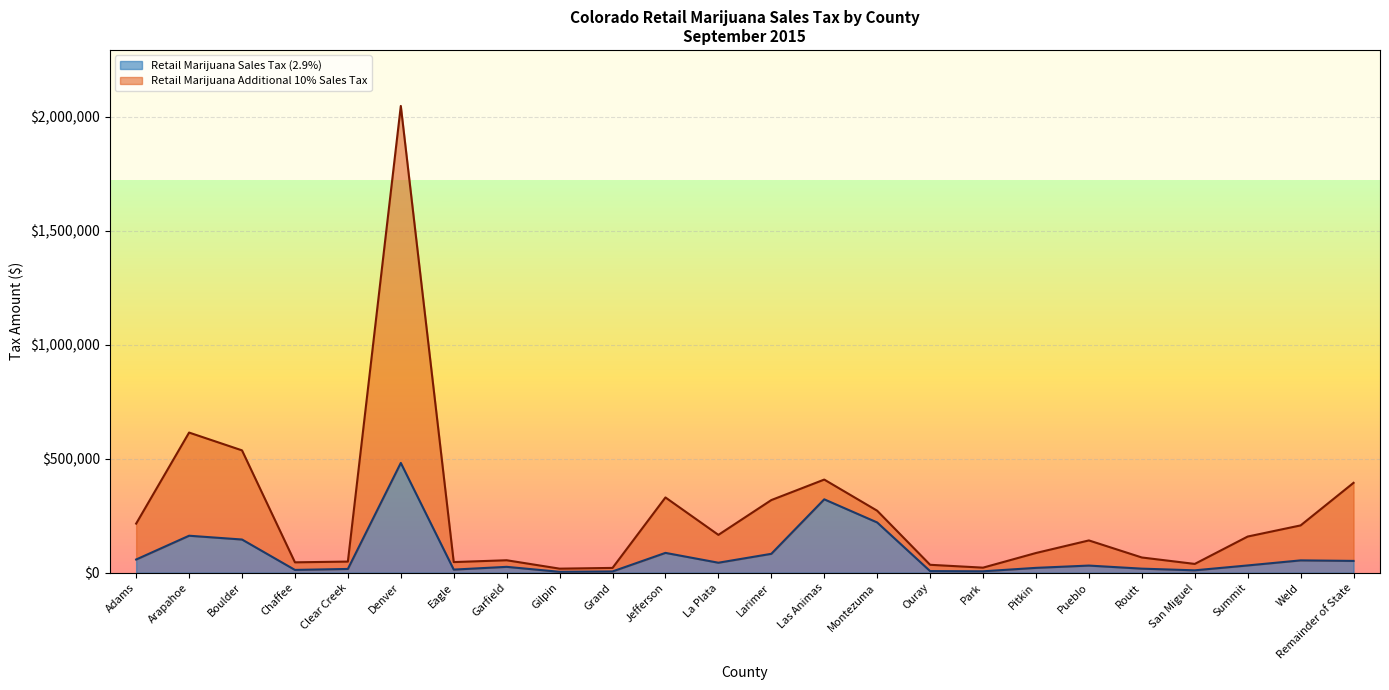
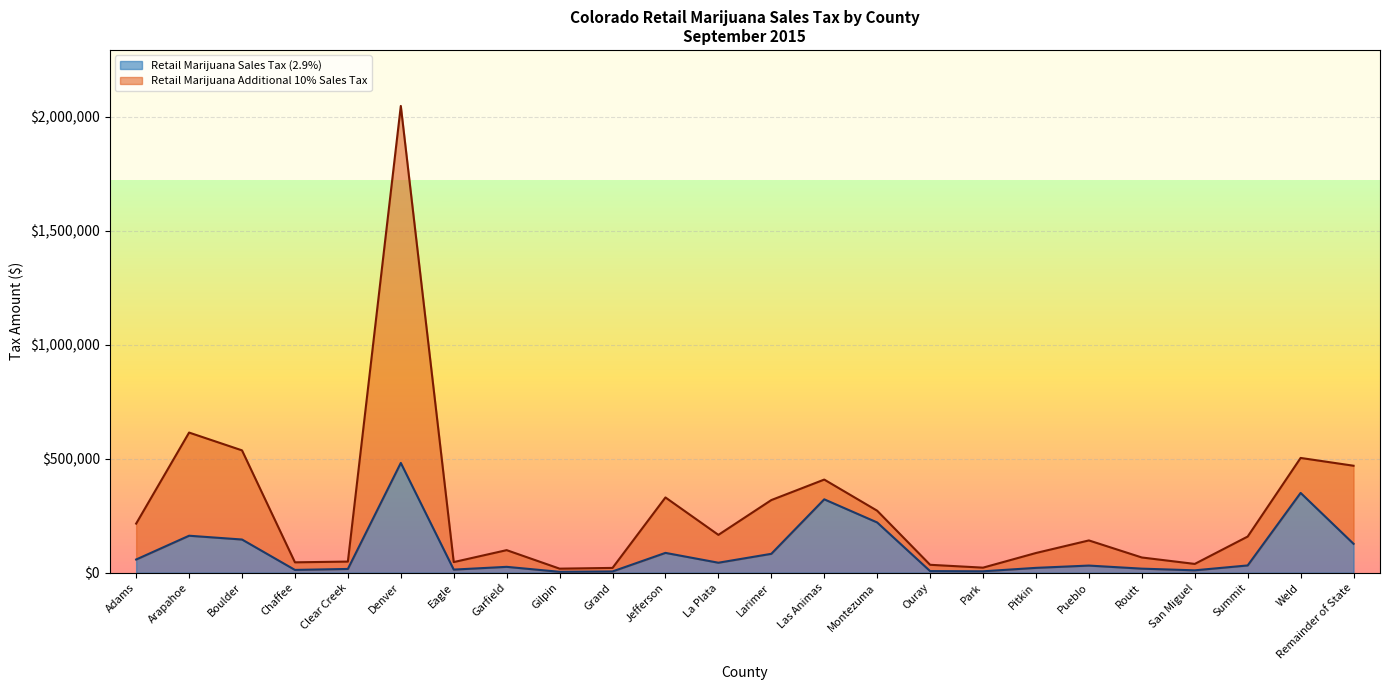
  {
    "Retail Marijuana Sales Tax (2.9%)": {
      "Adams": "$60,000",
      "Arapahoe": "$160,000",
      "Boulder": "$150,000",
      "Chaffee": "$10,000",
      "Clear Creek": "$20,000",
      "Denver": "$480,000",
      "Eagle": "$10,000",
      "Garfield": "$30,000",
      "Gilpin": "$0",
      "Grand": "$10,000",
      "Jefferson": "$90,000",
      "La Plata": "$40,000",
      "Larimer": "$80,000",
      "Las Animas": "$320,000",
      "Montezuma": "$220,000",
      "Ouray": "$10,000",
      "Park": "$10,000",
      "Pitkin": "$20,000",
      "Pueblo": "$30,000",
      "Routt": "$20,000",
      "San Miguel": "$10,000",
      "Summit": "$30,000",
-     "Weld": "$50,000",
-     "Remainder of State": "$50,000"
+     "Weld": "$350,000",
+     "Remainder of State": "$130,000"
    },
    "Retail Marijuana Additional 10% Sales Tax": {
      "Adams": "$160,000",
      "Arapahoe": "$450,000",
      "Boulder": "$390,000",
      "Chaffee": "$30,000",
      "Clear Creek": "$30,000",
      "Denver": "$1,570,000",
      "Eagle": "$30,000",
-     "Garfield": "$30,000",
+     "Garfield": "$70,000",
      "Gilpin": "$10,000",
      "Grand": "$20,000",
      "Jefferson": "$240,000",
      "La Plata": "$120,000",
      "Larimer": "$240,000",
      "Las Animas": "$90,000",
      "Montezuma": "$50,000",
      "Ouray": "$30,000",
      "Park": "$20,000",
      "Pitkin": "$70,000",
      "Pueblo": "$110,000",
      "Routt": "$50,000",
      "San Miguel": "$30,000",
      "Summit": "$130,000",
      "Weld": "$150,000",
      "Remainder of State": "$340,000"
    }
  }
